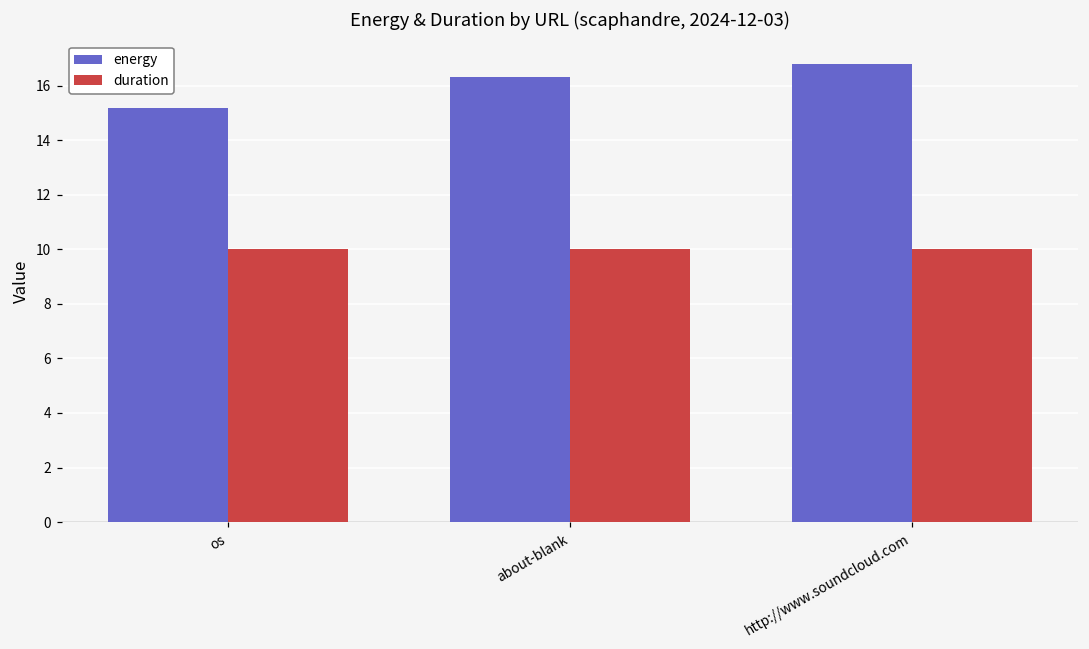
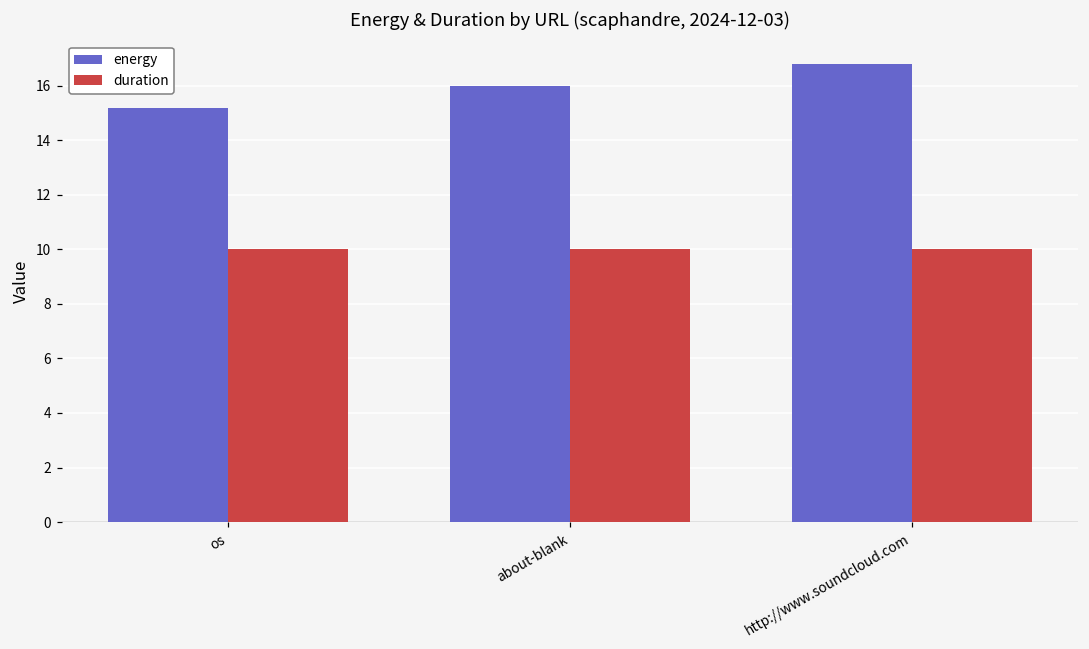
  {
    "energy": {
      "os": 15.2,
-     "about-blank": 16.3,
+     "about-blank": 16.0,
      "http://www.soundcloud.com": 16.8
    },
    "duration": {
      "os": 10.0,
      "about-blank": 10.0,
      "http://www.soundcloud.com": 10.0
    }
  }
